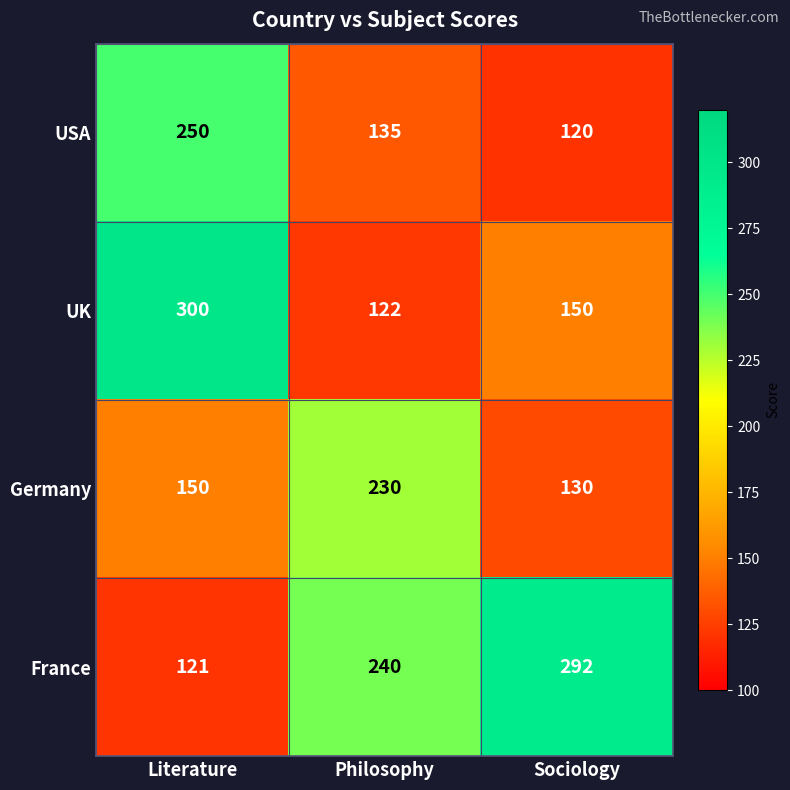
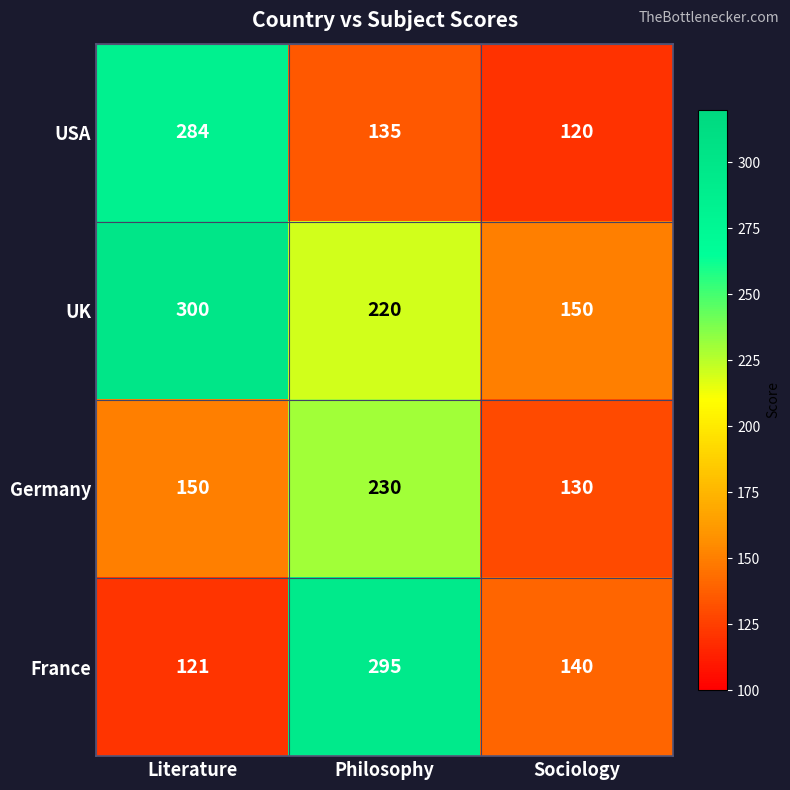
  {
    "USA": {
-     "Literature": 250,
+     "Literature": 284,
      "Philosophy": 135,
      "Sociology": 120
    },
    "UK": {
      "Literature": 300,
-     "Philosophy": 122,
+     "Philosophy": 220,
      "Sociology": 150
    },
    "Germany": {
      "Literature": 150,
      "Philosophy": 230,
      "Sociology": 130
    },
    "France": {
      "Literature": 121,
-     "Philosophy": 240,
-     "Sociology": 292
+     "Philosophy": 295,
+     "Sociology": 140
    }
  }
